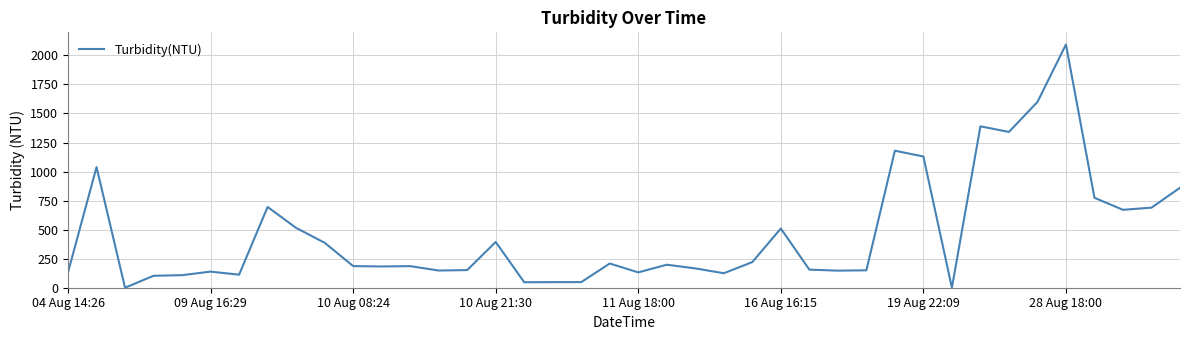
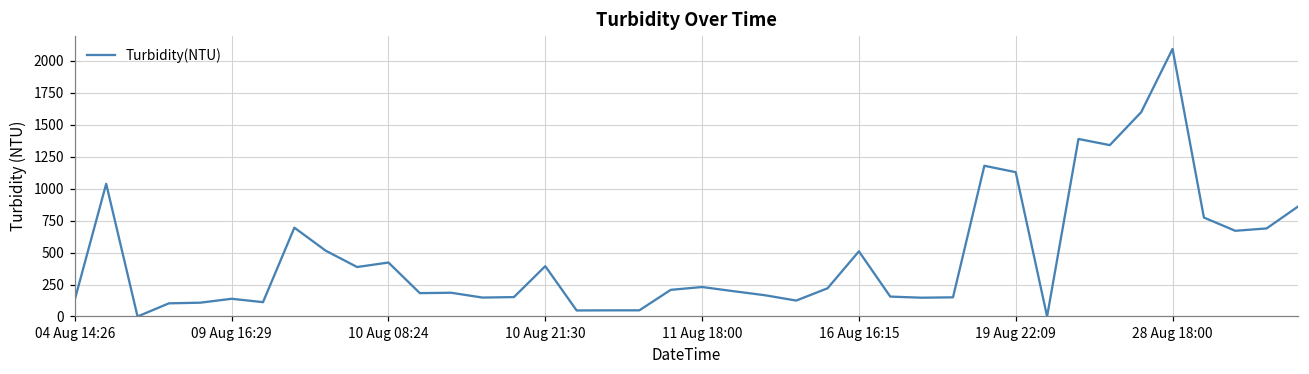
  {
    "04 Aug 14:26": 130,
    "09 Aug 16:29": 140,
-   "10 Aug 08:24": 190,
+   "10 Aug 08:24": 420,
    "10 Aug 21:30": 390,
-   "11 Aug 18:00": 130,
+   "11 Aug 18:00": 230,
    "16 Aug 16:15": 510,
    "19 Aug 22:09": 1130,
    "28 Aug 18:00": 2090
  }
